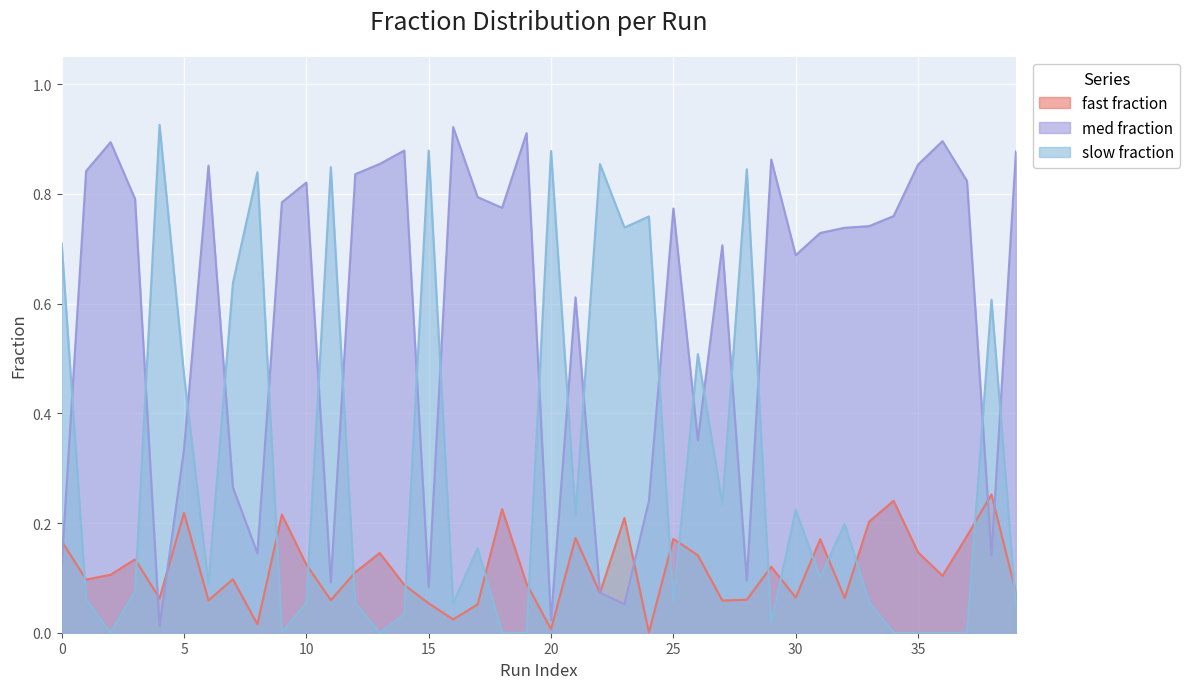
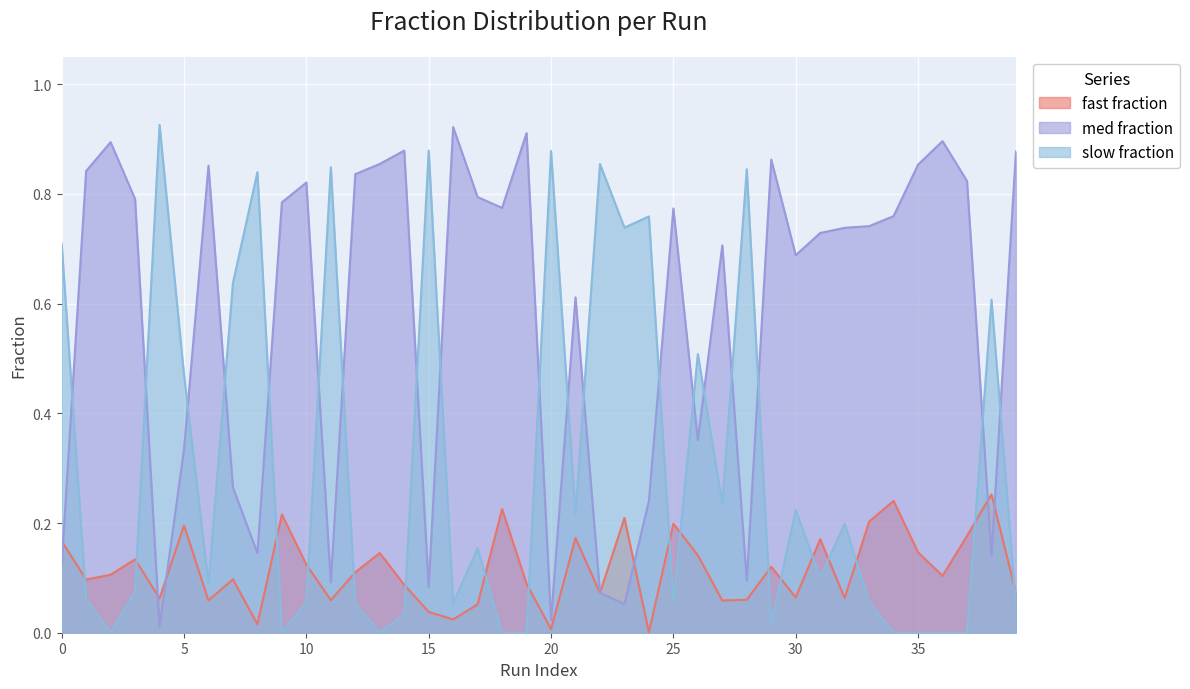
  {
    "fast fraction": {
      "0": 0.17,
-     "5": 0.22,
+     "5": 0.20,
      "10": 0.12,
-     "15": 0.05,
+     "15": 0.04,
      "20": 0.01,
-     "25": 0.17,
+     "25": 0.20,
      "30": 0.06,
      "35": 0.15
    }
  }
